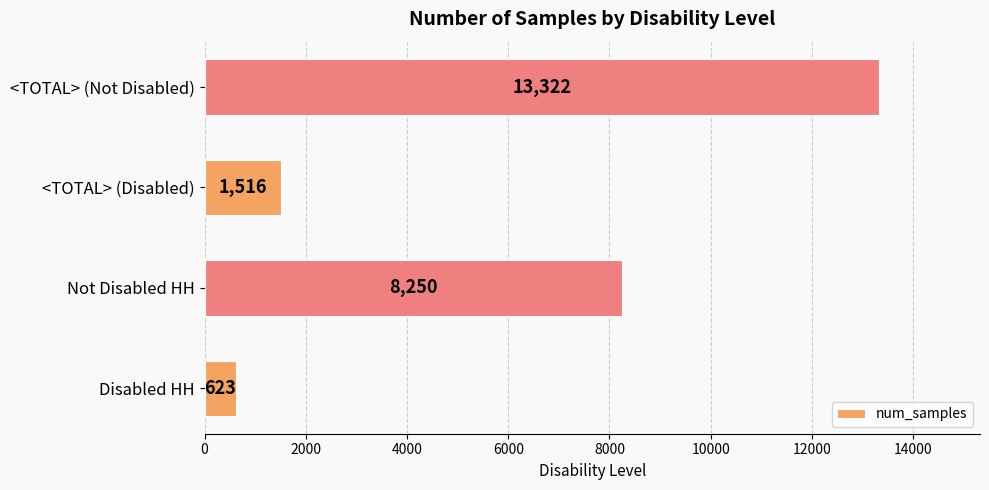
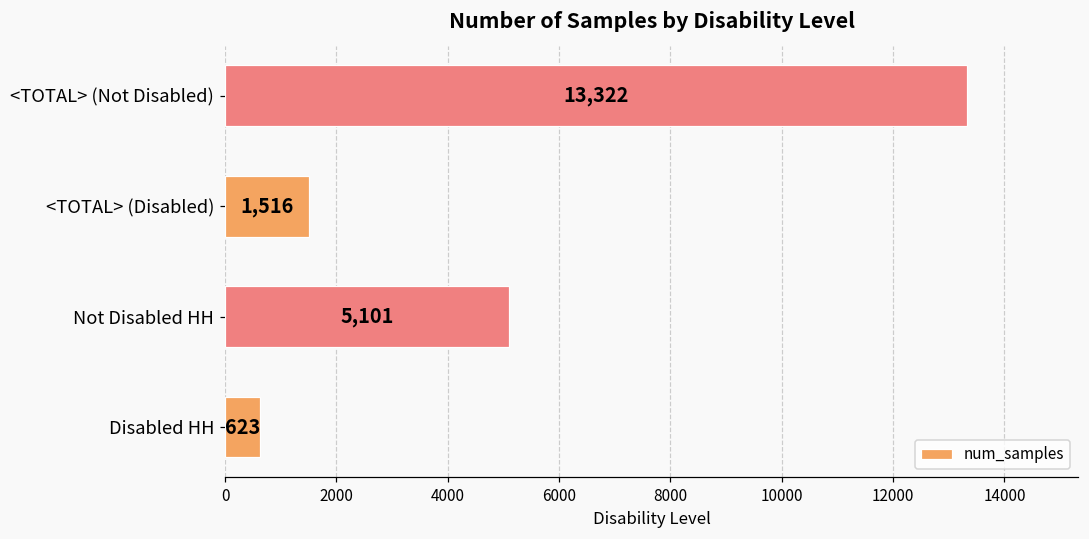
  {
    "<TOTAL> (Not Disabled)": "13,322",
    "<TOTAL> (Disabled)": "1,516",
-   "Not Disabled HH": "8,250",
+   "Not Disabled HH": "5,101",
    "Disabled HH": "623"
  }
